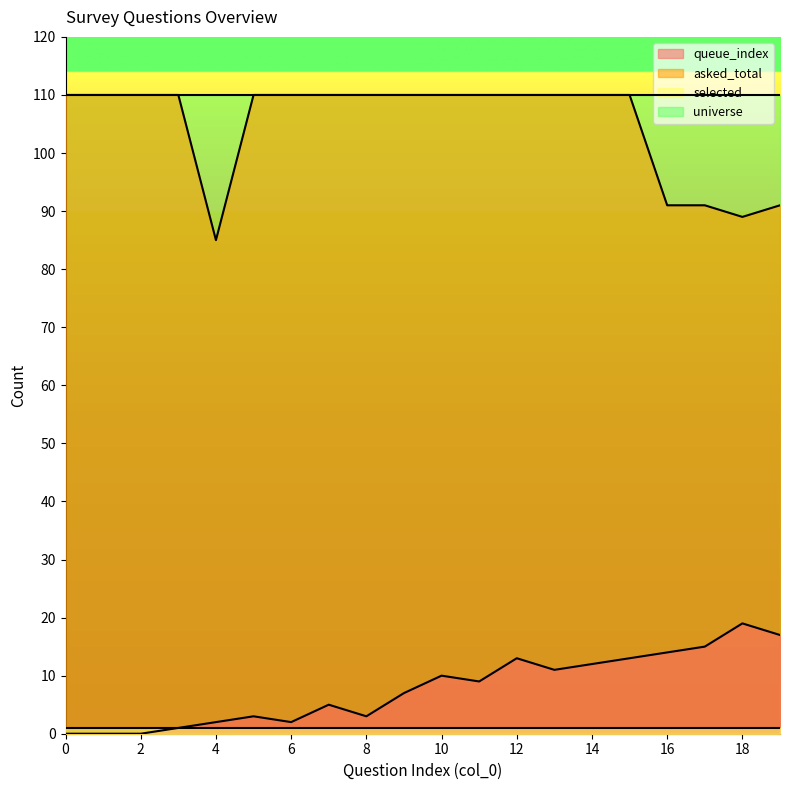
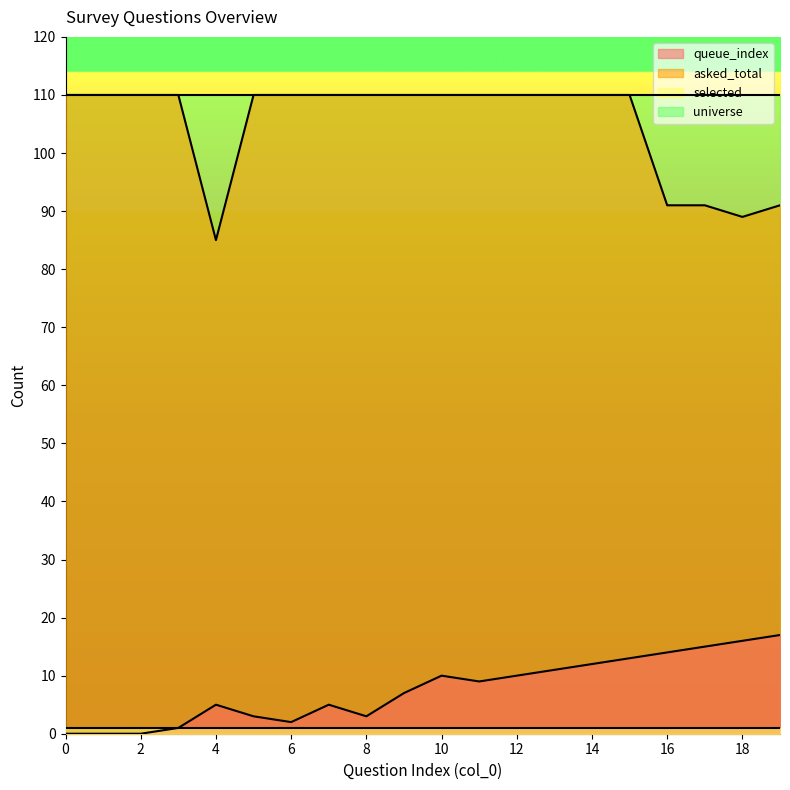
  {
    "universe": {
      "4": 110
    },
    "asked_total": {
      "4": 85,
      "16": 91,
      "18": 89
    },
    "queue_index": {
      "0": 0,
      "2": 0,
-     "4": 2,
+     "4": 5,
      "6": 2,
      "8": 3,
      "10": 10,
-     "12": 13,
+     "12": 10,
      "14": 12,
      "16": 14,
-     "18": 19
+     "18": 16
    },
    "selected": {
      "0": 1,
      "2": 1,
      "4": 1,
      "6": 1,
      "8": 1,
      "10": 1,
      "12": 1,
      "14": 1,
      "16": 1,
      "18": 1
    }
  }
